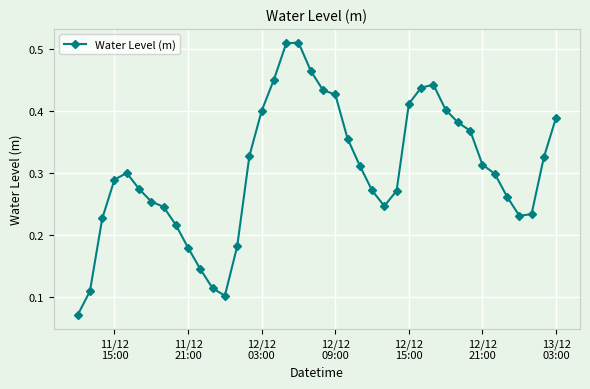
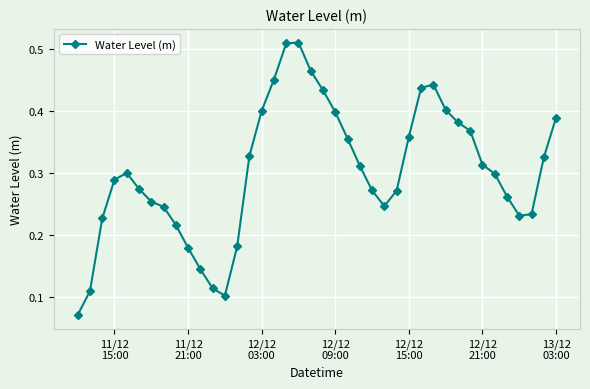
  {
    "11/12 15:00": 0.29,
    "11/12 21:00": 0.18,
    "12/12 03:00": 0.40,
-   "12/12 09:00": 0.43,
-   "12/12 15:00": 0.41,
+   "12/12 09:00": 0.40,
+   "12/12 15:00": 0.36,
    "12/12 21:00": 0.31,
    "13/12 03:00": 0.39
  }
